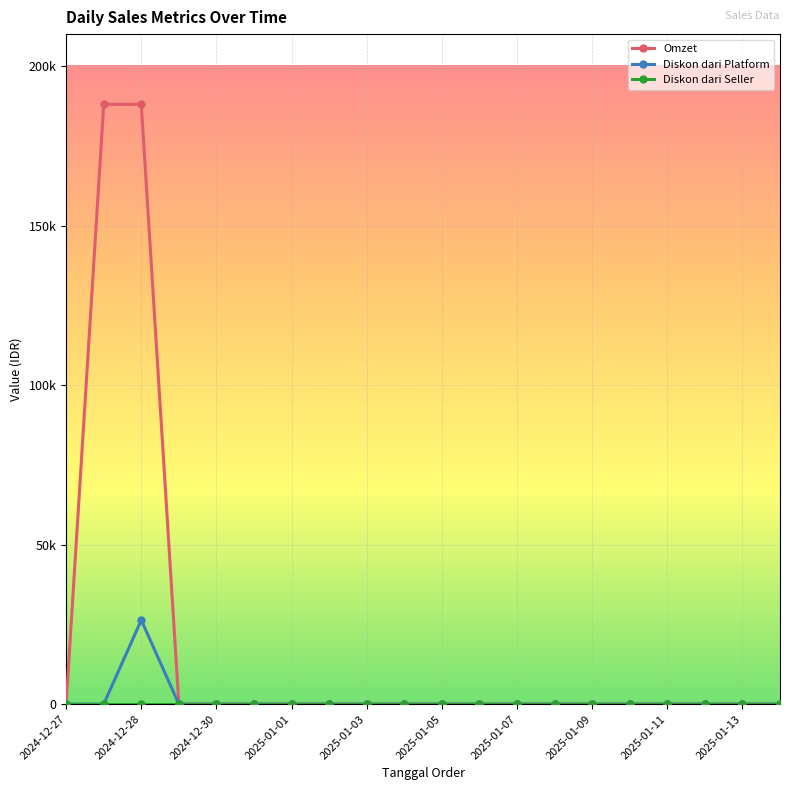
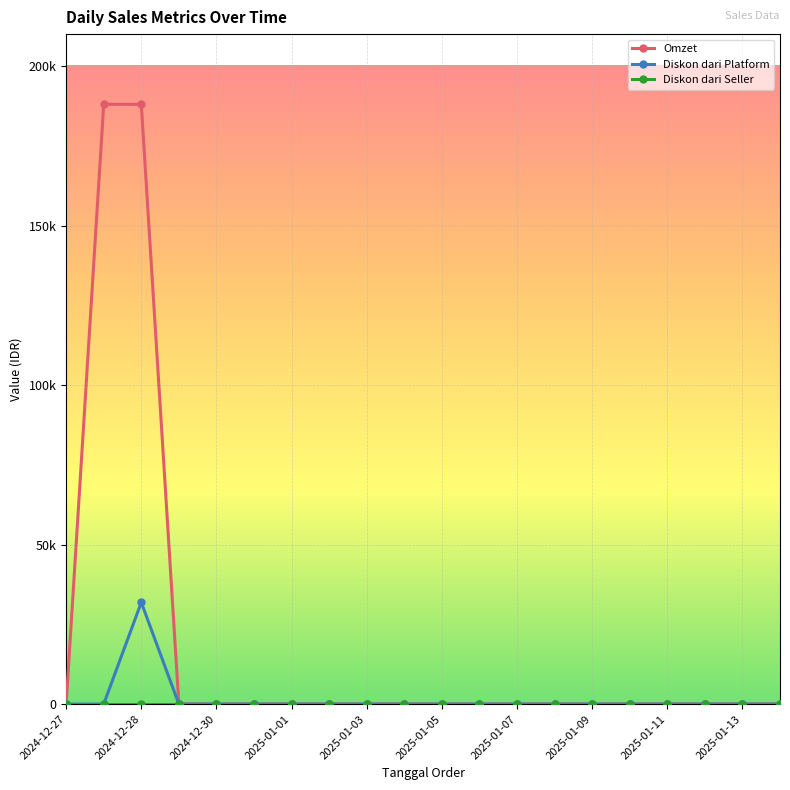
  {
    "Omzet": {
      "2024-12-28": 188000
    },
    "Diskon dari Platform": {
-     "2024-12-28": 26000
+     "2024-12-28": 32000
    },
    "Diskon dari Seller": {
      "2024-12-28": 0
    }
  }
